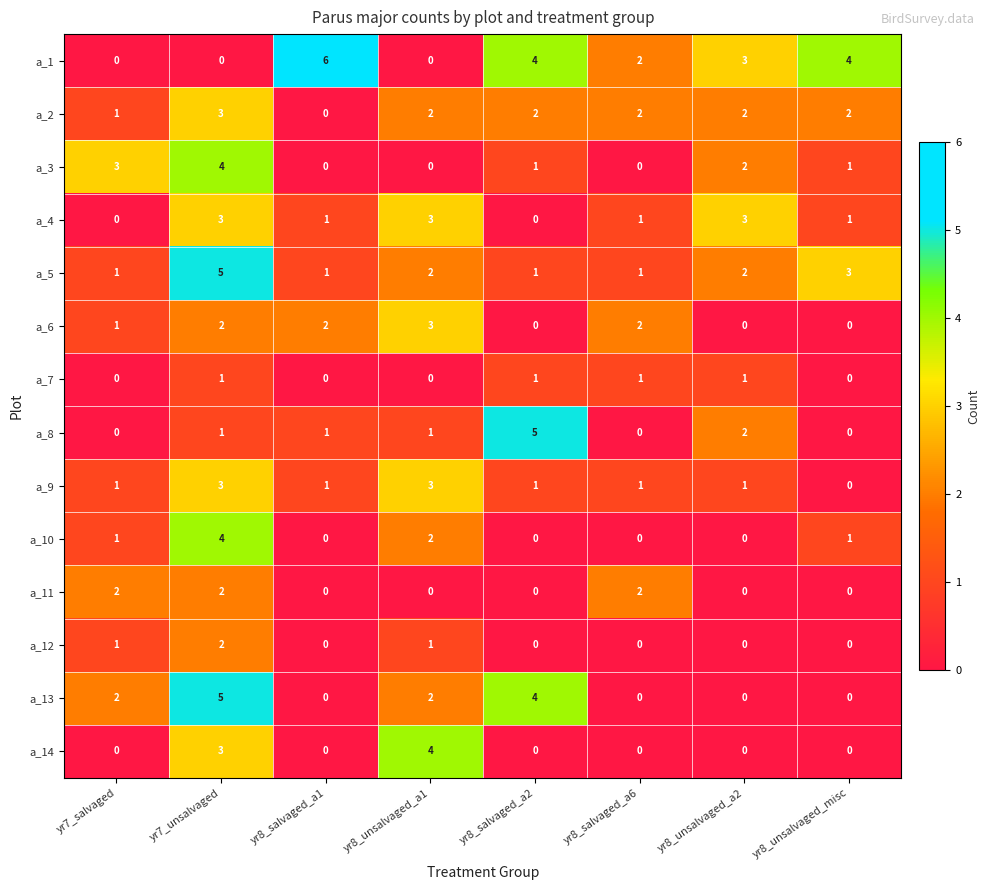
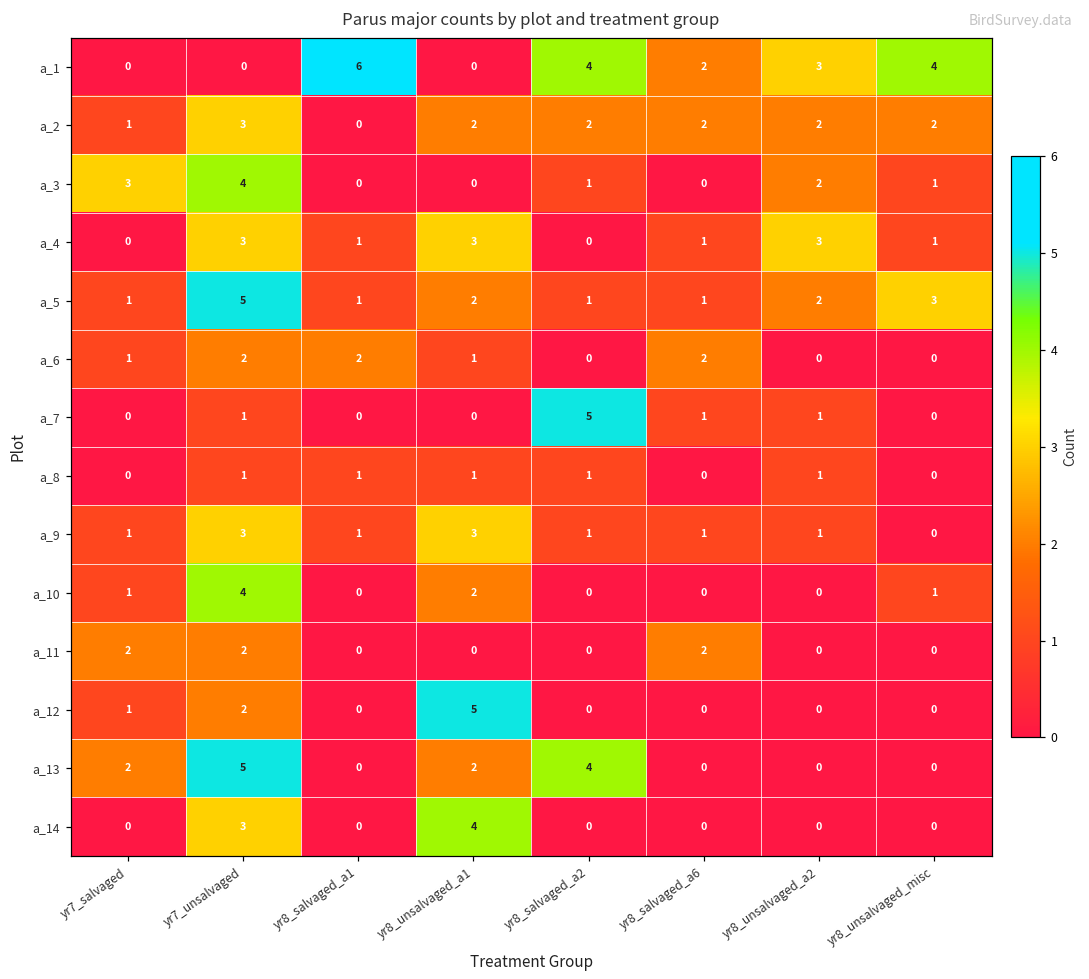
  {
    "a_1": {
      "yr7_salvaged": 0,
      "yr7_unsalvaged": 0,
      "yr8_salvaged_a1": 6,
      "yr8_unsalvaged_a1": 0,
      "yr8_salvaged_a2": 4,
      "yr8_salvaged_a6": 2,
      "yr8_unsalvaged_a2": 3,
      "yr8_unsalvaged_misc": 4
    },
    "a_2": {
      "yr7_salvaged": 1,
      "yr7_unsalvaged": 3,
      "yr8_salvaged_a1": 0,
      "yr8_unsalvaged_a1": 2,
      "yr8_salvaged_a2": 2,
      "yr8_salvaged_a6": 2,
      "yr8_unsalvaged_a2": 2,
      "yr8_unsalvaged_misc": 2
    },
    "a_3": {
      "yr7_salvaged": 3,
      "yr7_unsalvaged": 4,
      "yr8_salvaged_a1": 0,
      "yr8_unsalvaged_a1": 0,
      "yr8_salvaged_a2": 1,
      "yr8_salvaged_a6": 0,
      "yr8_unsalvaged_a2": 2,
      "yr8_unsalvaged_misc": 1
    },
    "a_4": {
      "yr7_salvaged": 0,
      "yr7_unsalvaged": 3,
      "yr8_salvaged_a1": 1,
      "yr8_unsalvaged_a1": 3,
      "yr8_salvaged_a2": 0,
      "yr8_salvaged_a6": 1,
      "yr8_unsalvaged_a2": 3,
      "yr8_unsalvaged_misc": 1
    },
    "a_5": {
      "yr7_salvaged": 1,
      "yr7_unsalvaged": 5,
      "yr8_salvaged_a1": 1,
      "yr8_unsalvaged_a1": 2,
      "yr8_salvaged_a2": 1,
      "yr8_salvaged_a6": 1,
      "yr8_unsalvaged_a2": 2,
      "yr8_unsalvaged_misc": 3
    },
    "a_6": {
      "yr7_salvaged": 1,
      "yr7_unsalvaged": 2,
      "yr8_salvaged_a1": 2,
-     "yr8_unsalvaged_a1": 3,
+     "yr8_unsalvaged_a1": 1,
      "yr8_salvaged_a2": 0,
      "yr8_salvaged_a6": 2,
      "yr8_unsalvaged_a2": 0,
      "yr8_unsalvaged_misc": 0
    },
    "a_7": {
      "yr7_salvaged": 0,
      "yr7_unsalvaged": 1,
      "yr8_salvaged_a1": 0,
      "yr8_unsalvaged_a1": 0,
-     "yr8_salvaged_a2": 1,
+     "yr8_salvaged_a2": 5,
      "yr8_salvaged_a6": 1,
      "yr8_unsalvaged_a2": 1,
      "yr8_unsalvaged_misc": 0
    },
    "a_8": {
      "yr7_salvaged": 0,
      "yr7_unsalvaged": 1,
      "yr8_salvaged_a1": 1,
      "yr8_unsalvaged_a1": 1,
-     "yr8_salvaged_a2": 5,
+     "yr8_salvaged_a2": 1,
      "yr8_salvaged_a6": 0,
-     "yr8_unsalvaged_a2": 2,
+     "yr8_unsalvaged_a2": 1,
      "yr8_unsalvaged_misc": 0
    },
    "a_9": {
      "yr7_salvaged": 1,
      "yr7_unsalvaged": 3,
      "yr8_salvaged_a1": 1,
      "yr8_unsalvaged_a1": 3,
      "yr8_salvaged_a2": 1,
      "yr8_salvaged_a6": 1,
      "yr8_unsalvaged_a2": 1,
      "yr8_unsalvaged_misc": 0
    },
    "a_10": {
      "yr7_salvaged": 1,
      "yr7_unsalvaged": 4,
      "yr8_salvaged_a1": 0,
      "yr8_unsalvaged_a1": 2,
      "yr8_salvaged_a2": 0,
      "yr8_salvaged_a6": 0,
      "yr8_unsalvaged_a2": 0,
      "yr8_unsalvaged_misc": 1
    },
    "a_11": {
      "yr7_salvaged": 2,
      "yr7_unsalvaged": 2,
      "yr8_salvaged_a1": 0,
      "yr8_unsalvaged_a1": 0,
      "yr8_salvaged_a2": 0,
      "yr8_salvaged_a6": 2,
      "yr8_unsalvaged_a2": 0,
      "yr8_unsalvaged_misc": 0
    },
    "a_12": {
      "yr7_salvaged": 1,
      "yr7_unsalvaged": 2,
      "yr8_salvaged_a1": 0,
-     "yr8_unsalvaged_a1": 1,
+     "yr8_unsalvaged_a1": 5,
      "yr8_salvaged_a2": 0,
      "yr8_salvaged_a6": 0,
      "yr8_unsalvaged_a2": 0,
      "yr8_unsalvaged_misc": 0
    },
    "a_13": {
      "yr7_salvaged": 2,
      "yr7_unsalvaged": 5,
      "yr8_salvaged_a1": 0,
      "yr8_unsalvaged_a1": 2,
      "yr8_salvaged_a2": 4,
      "yr8_salvaged_a6": 0,
      "yr8_unsalvaged_a2": 0,
      "yr8_unsalvaged_misc": 0
    },
    "a_14": {
      "yr7_salvaged": 0,
      "yr7_unsalvaged": 3,
      "yr8_salvaged_a1": 0,
      "yr8_unsalvaged_a1": 4,
      "yr8_salvaged_a2": 0,
      "yr8_salvaged_a6": 0,
      "yr8_unsalvaged_a2": 0,
      "yr8_unsalvaged_misc": 0
    }
  }
